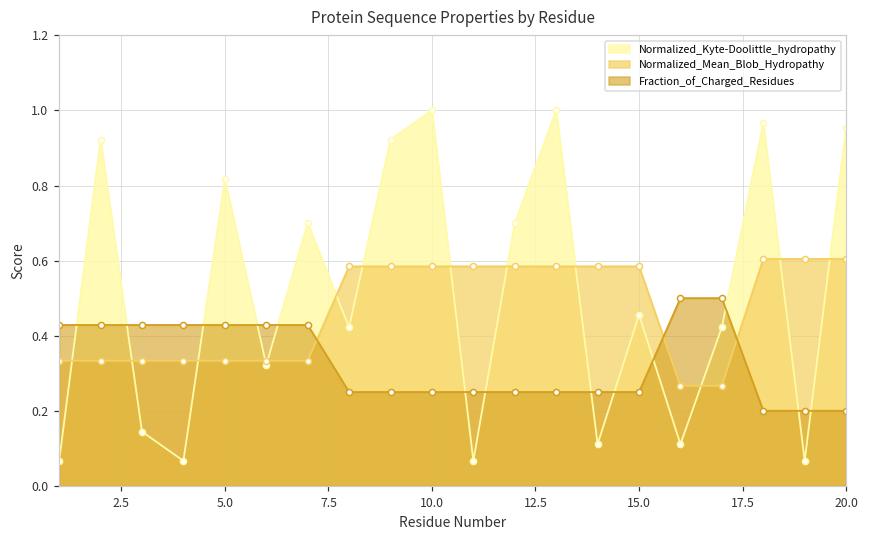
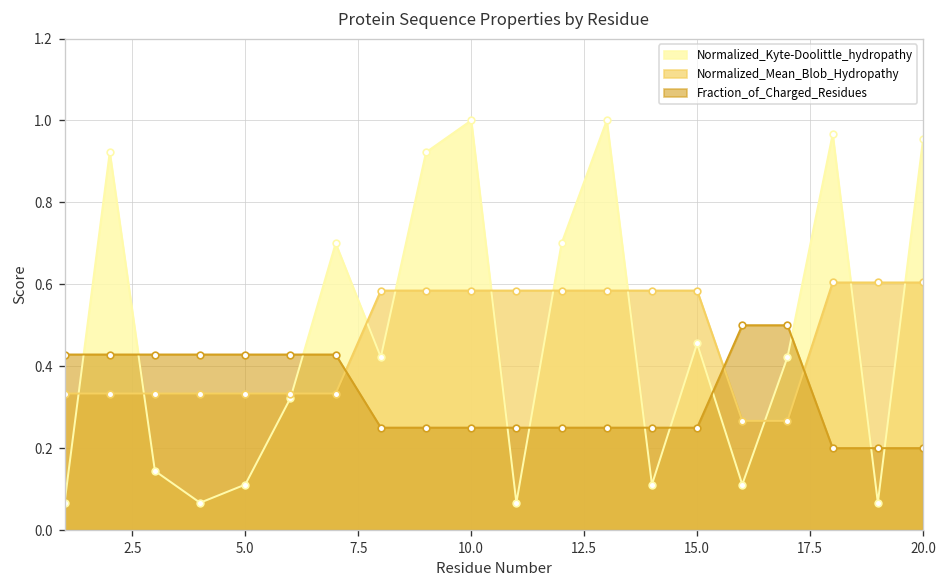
  {
    "Normalized_Kyte-Doolittle_hydropathy": {
-     "5.0": 0.82,
+     "5.0": 0.11,
      "10.0": 1.00,
      "15.0": 0.46,
      "20.0": 0.95
    }
  }
